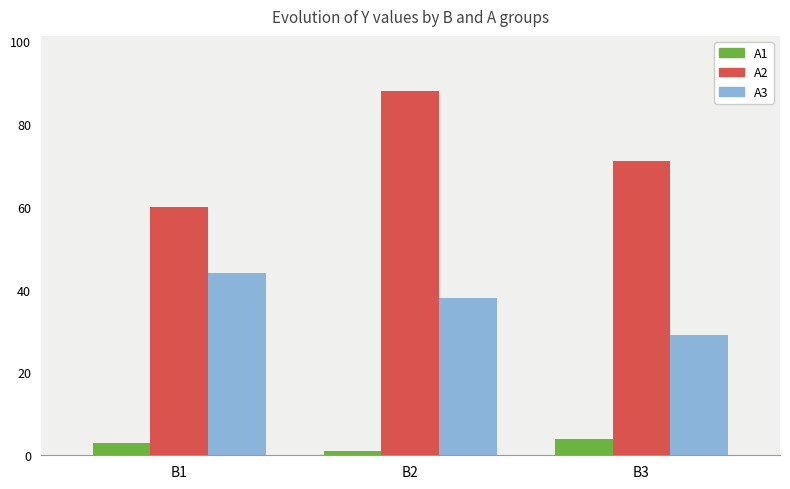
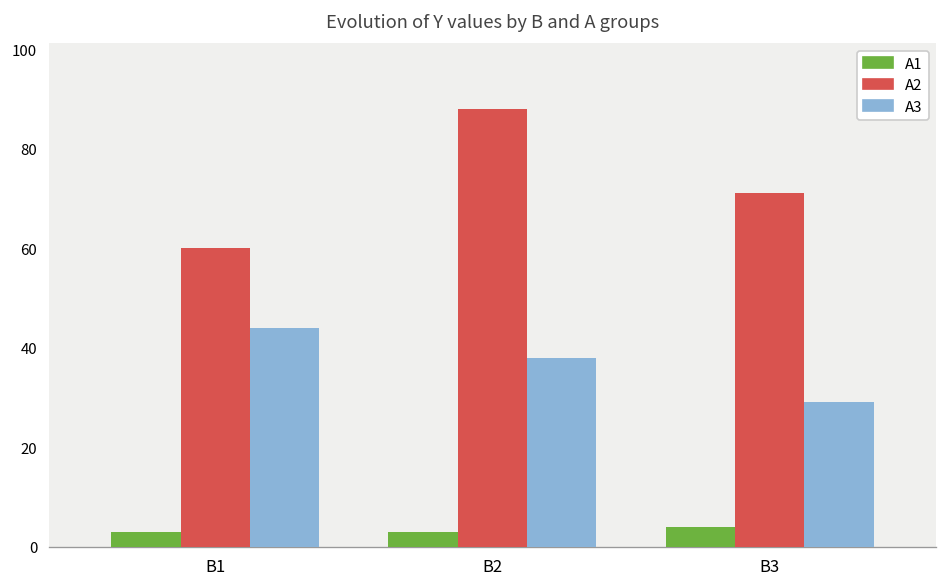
  {
    "A1": {
      "B1": 3,
-     "B2": 1,
+     "B2": 3,
      "B3": 4
    },
    "A2": {
      "B1": 60,
      "B2": 88,
      "B3": 71
    },
    "A3": {
      "B1": 44,
      "B2": 38,
      "B3": 29
    }
  }
